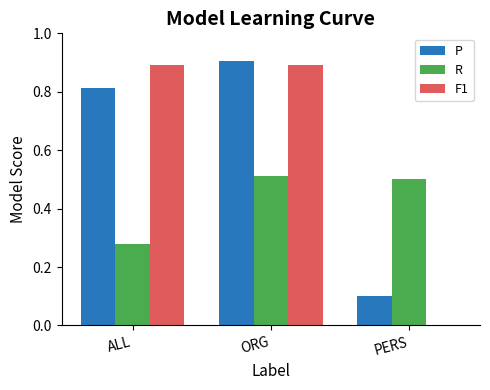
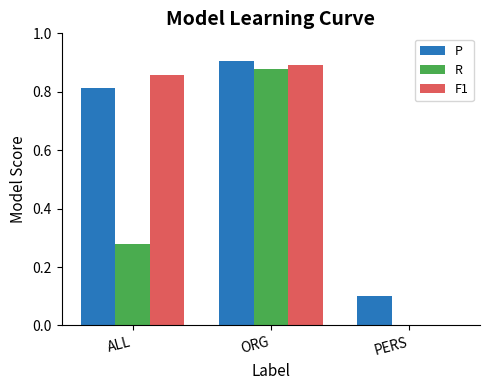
  {
    "P": {
      "ALL": 0.81,
      "ORG": 0.91,
      "PERS": 0.10
    },
    "R": {
      "ALL": 0.28,
-     "ORG": 0.51,
-     "PERS": 0.5
+     "ORG": 0.88,
+     "PERS": 0.0
    },
    "F1": {
-     "ALL": 0.89,
+     "ALL": 0.86,
      "ORG": 0.89,
      "PERS": 0.00
    }
  }
